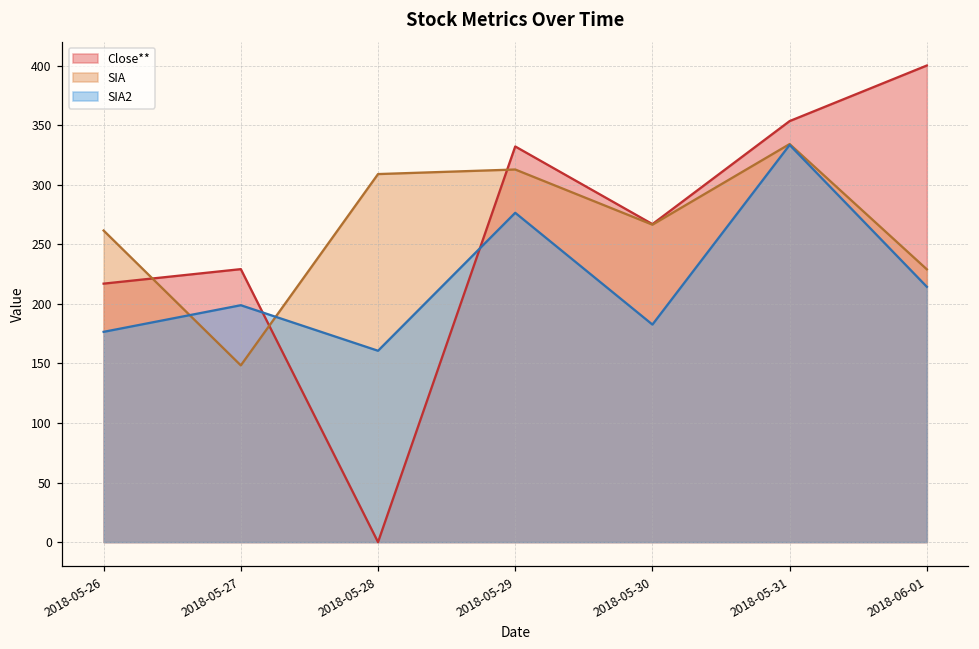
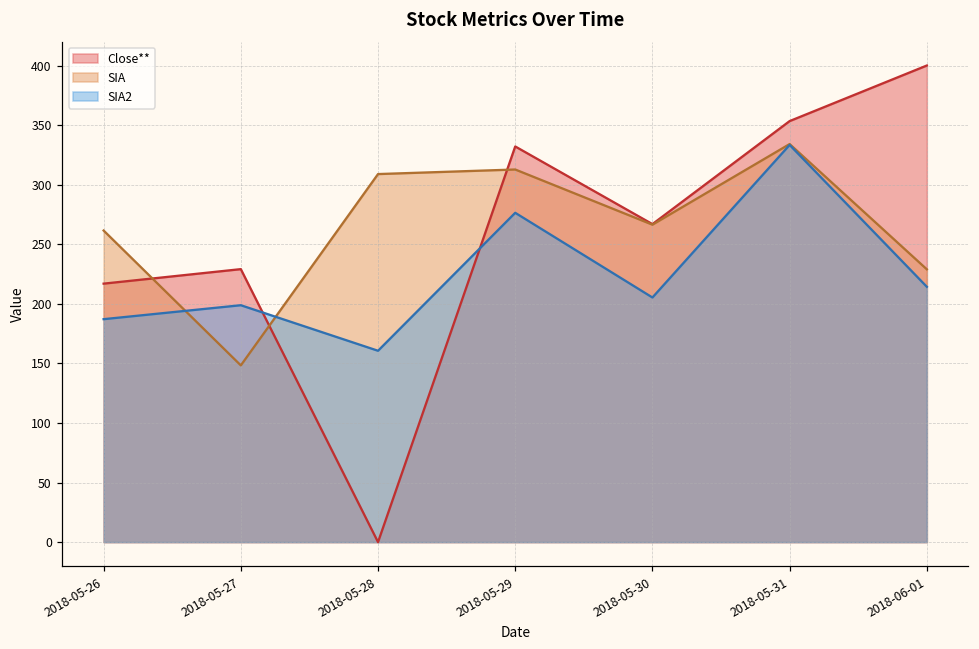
  {
    "SIA2": {
-     "2018-05-26": 176,
+     "2018-05-26": 187,
      "2018-05-27": 199,
      "2018-05-28": 161,
      "2018-05-29": 276,
-     "2018-05-30": 183,
+     "2018-05-30": 205,
      "2018-06-01": 214
    }
  }
